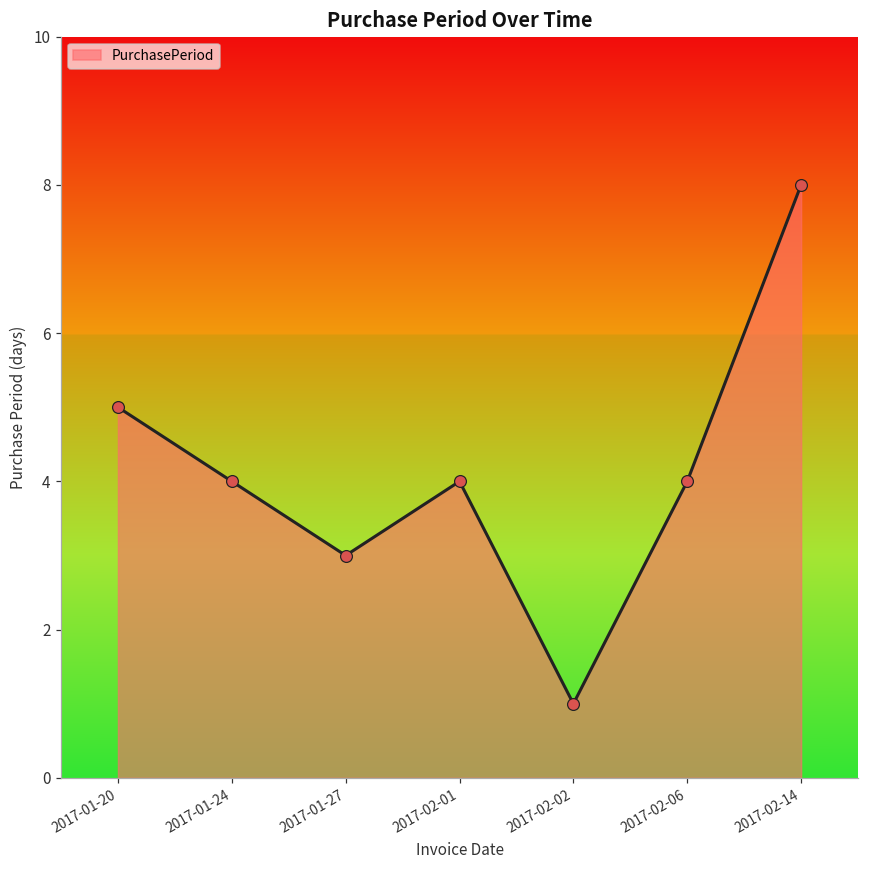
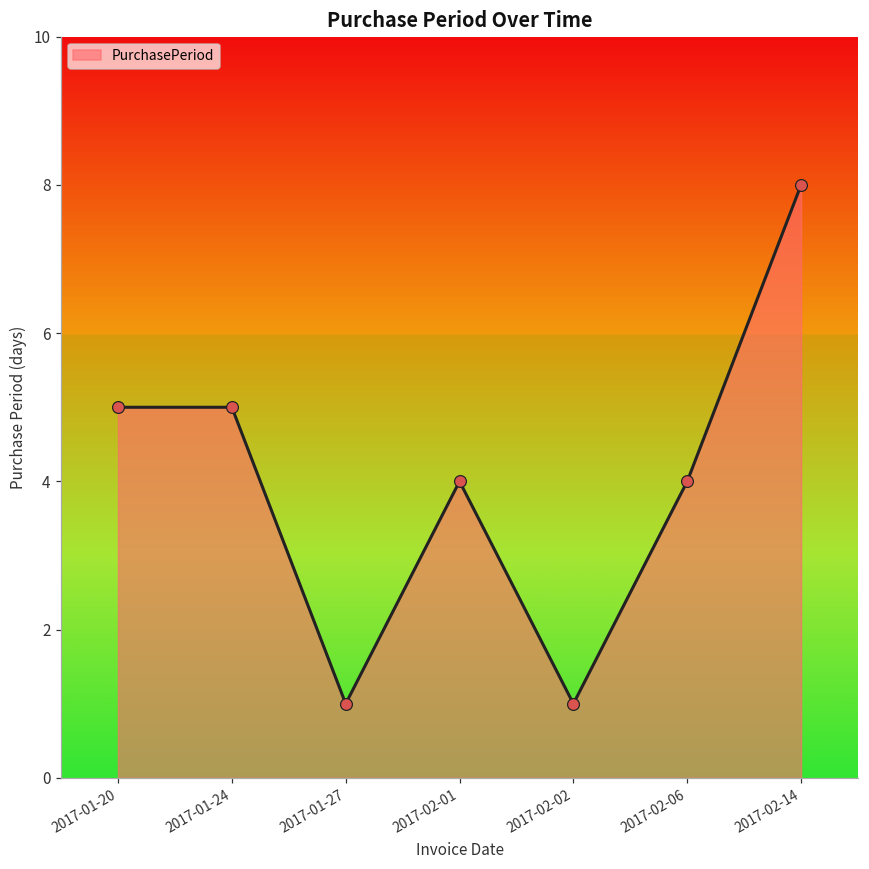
  {
    "2017-01-20": 5,
-   "2017-01-24": 4,
-   "2017-01-27": 3,
+   "2017-01-24": 5,
+   "2017-01-27": 1,
    "2017-02-01": 4,
    "2017-02-02": 1,
    "2017-02-06": 4,
    "2017-02-14": 8
  }
